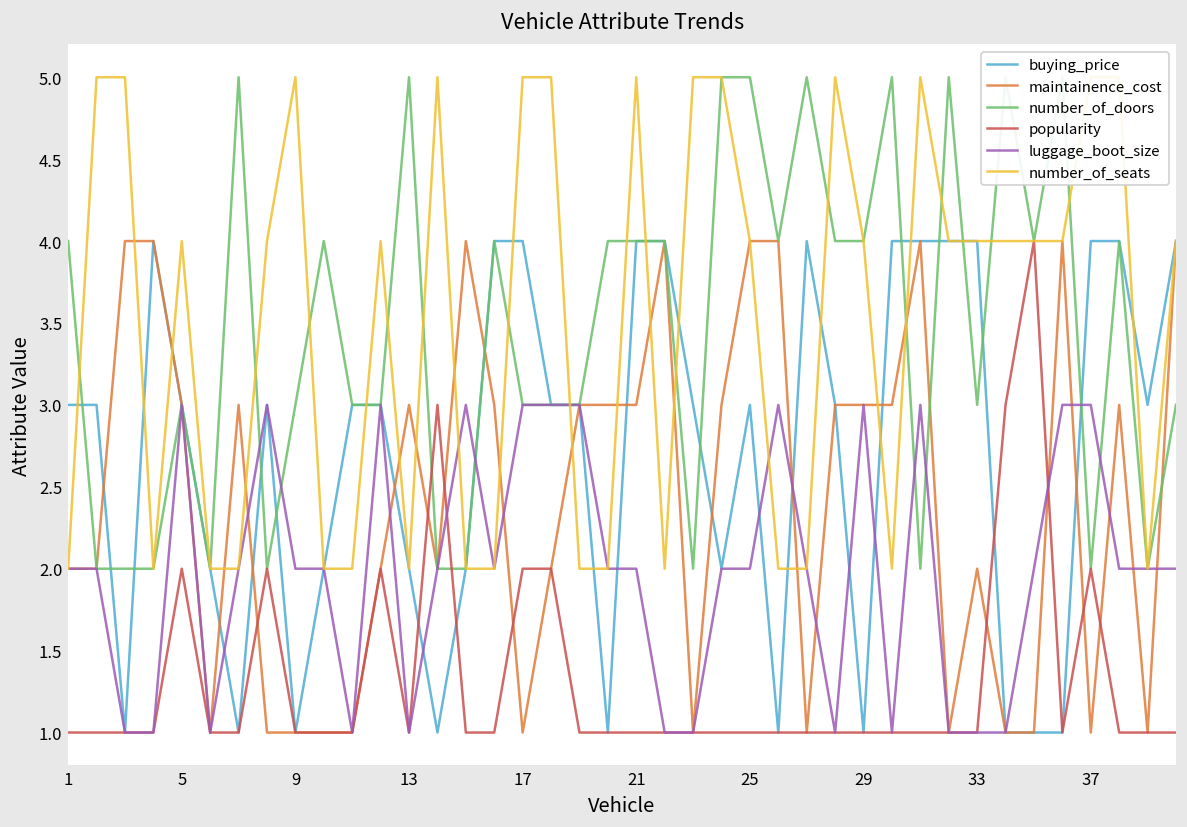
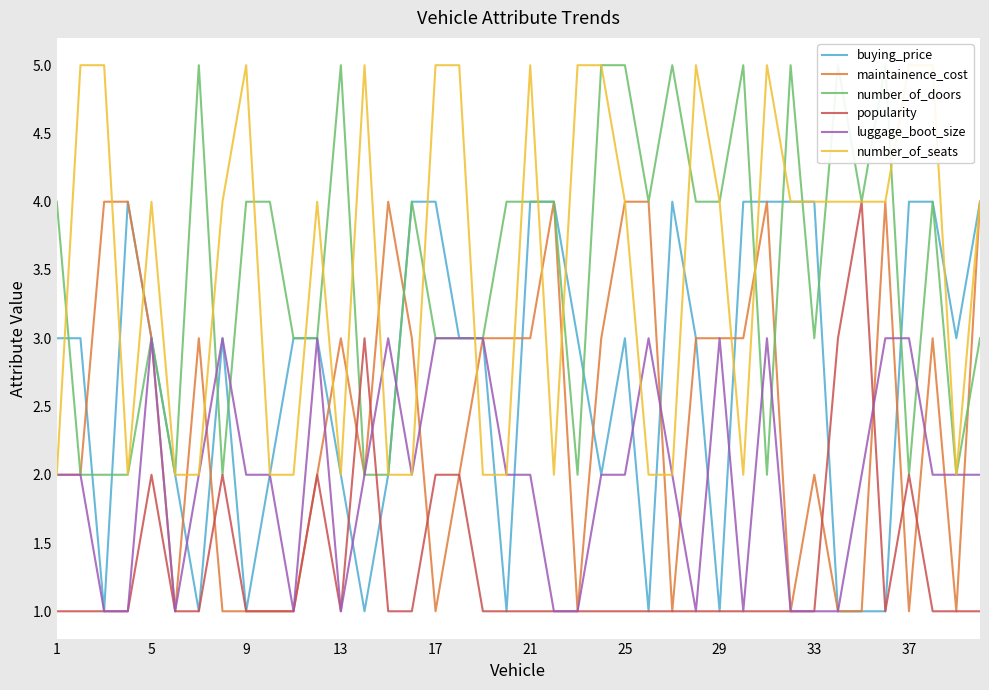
  {
    "buying_price": {
      "1": 3,
      "17": 4,
      "25": 3,
      "37": 4
    },
    "number_of_doors": {
      "1": 4,
-     "9": 3,
+     "9": 4,
      "13": 5,
      "25": 5,
      "33": 3
    },
    "luggage_boot_size": {
      "9": 2,
      "21": 2,
      "25": 2,
      "37": 3
    },
    "number_of_seats": {
      "5": 4,
      "9": 5,
      "17": 5,
      "21": 5
    }
  }
